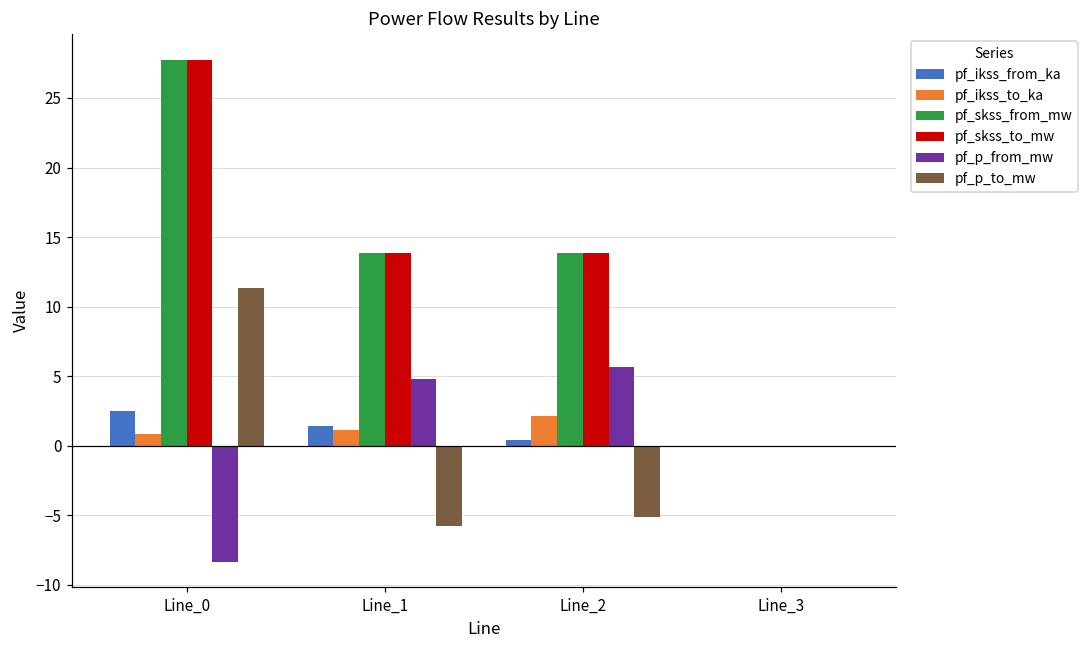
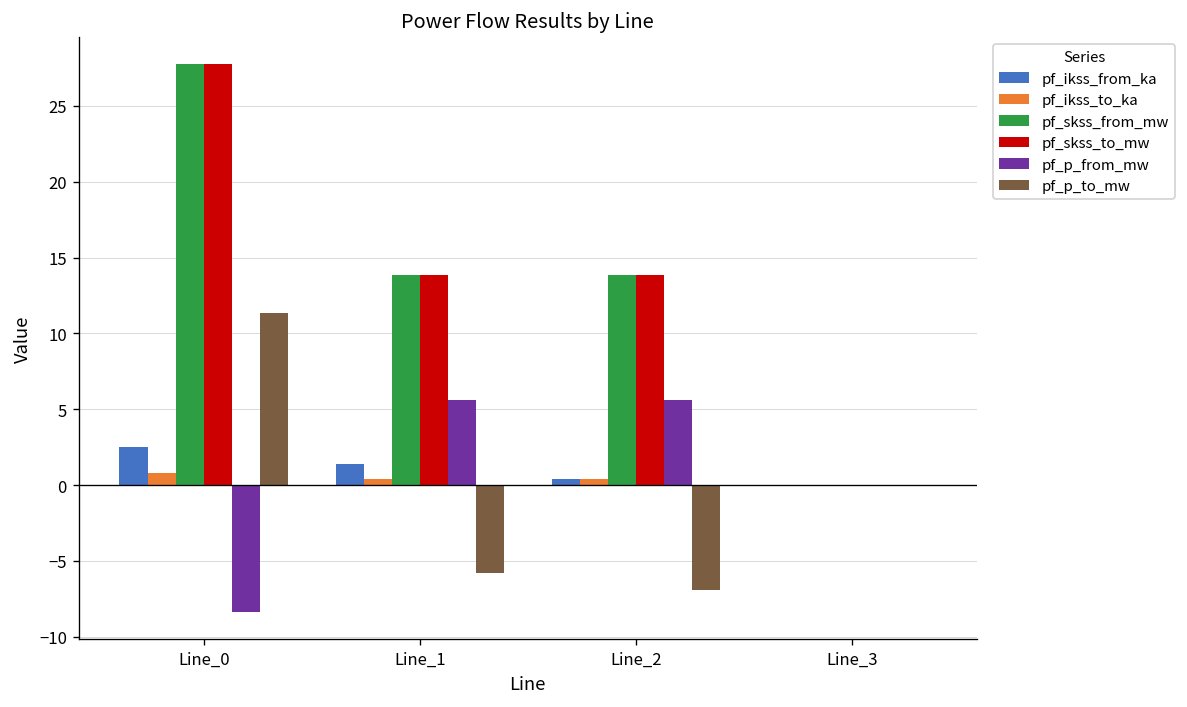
  {
    "pf_ikss_from_ka": {
      "Line_0": 2.5,
      "Line_1": 1.4,
      "Line_2": 0.4,
      "Line_3": 0.0
    },
    "pf_ikss_to_ka": {
      "Line_0": 0.8,
-     "Line_1": 1.1,
-     "Line_2": 2.1,
+     "Line_1": 0.4,
+     "Line_2": 0.4,
      "Line_3": 0.0
    },
    "pf_skss_from_mw": {
      "Line_0": 27.8,
      "Line_1": 13.9,
      "Line_2": 13.9,
      "Line_3": 0.0
    },
    "pf_skss_to_mw": {
      "Line_0": 27.8,
      "Line_1": 13.9,
      "Line_2": 13.9,
      "Line_3": 0.0
    },
    "pf_p_from_mw": {
      "Line_0": -8.4,
-     "Line_1": 4.8,
+     "Line_1": 5.6,
      "Line_2": 5.6,
      "Line_3": 0.0
    },
    "pf_p_to_mw": {
      "Line_0": 11.3,
      "Line_1": -5.8,
-     "Line_2": -5.1,
+     "Line_2": -6.9,
      "Line_3": 0.0
    }
  }
